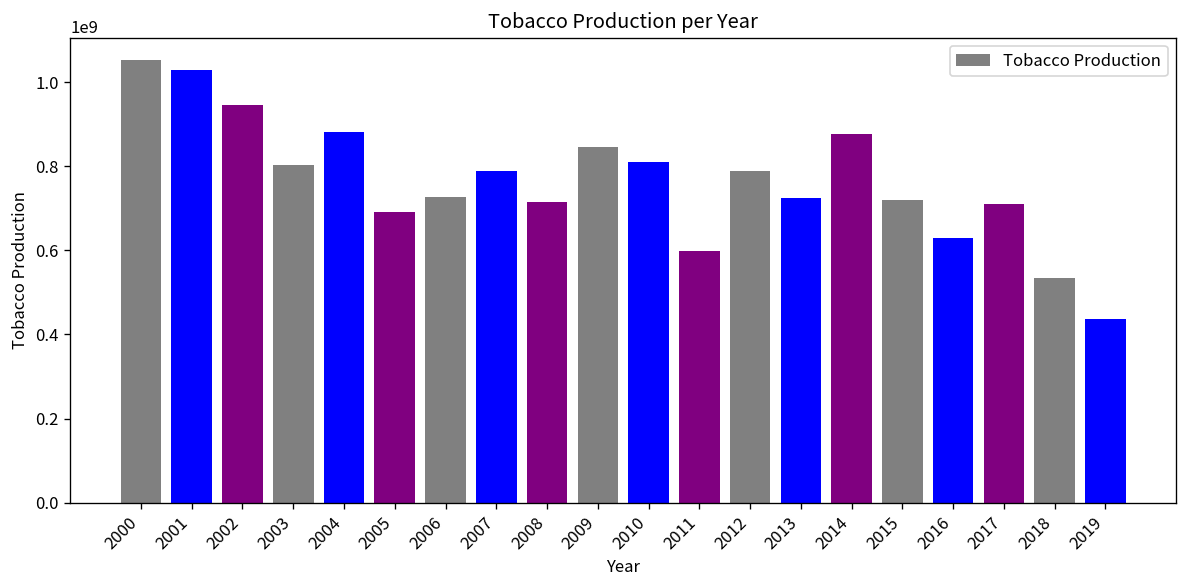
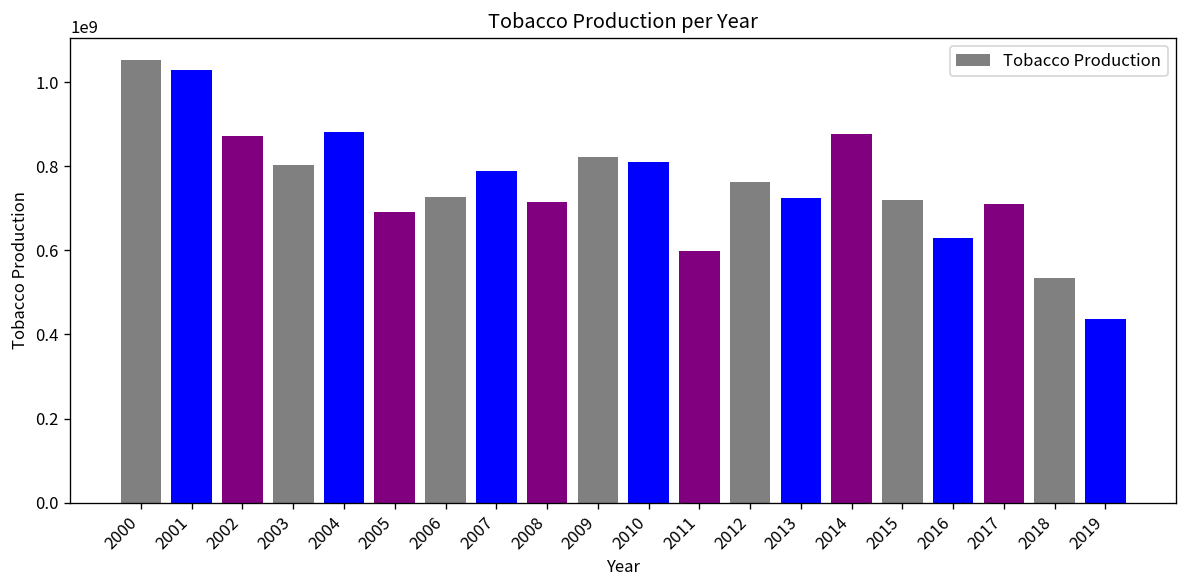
  {
    "2000": 1050000000,
    "2001": 1030000000,
-   "2002": 950000000,
+   "2002": 870000000,
    "2003": 800000000,
    "2004": 880000000,
    "2005": 690000000,
    "2006": 730000000,
    "2007": 790000000,
    "2008": 710000000,
-   "2009": 850000000,
+   "2009": 820000000,
    "2010": 810000000,
    "2011": 600000000,
-   "2012": 790000000,
+   "2012": 760000000,
    "2013": 720000000,
    "2014": 880000000,
    "2015": 720000000,
    "2016": 630000000,
    "2017": 710000000,
    "2018": 530000000,
    "2019": 440000000
  }
